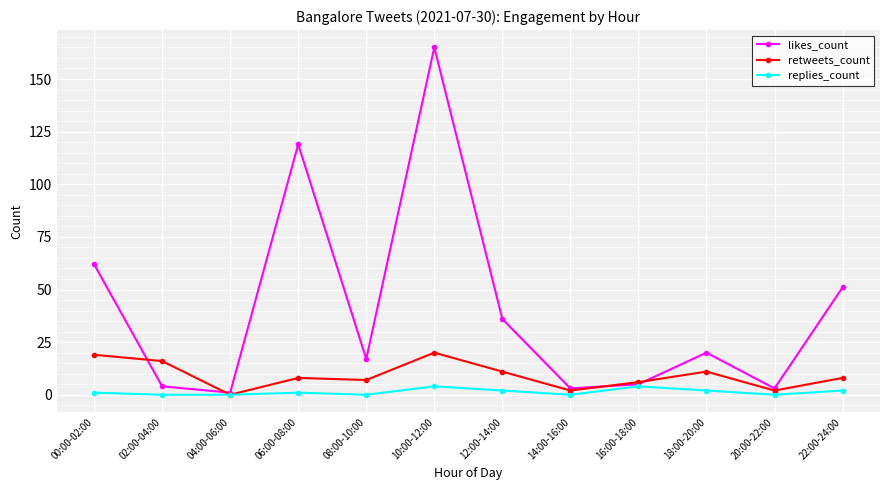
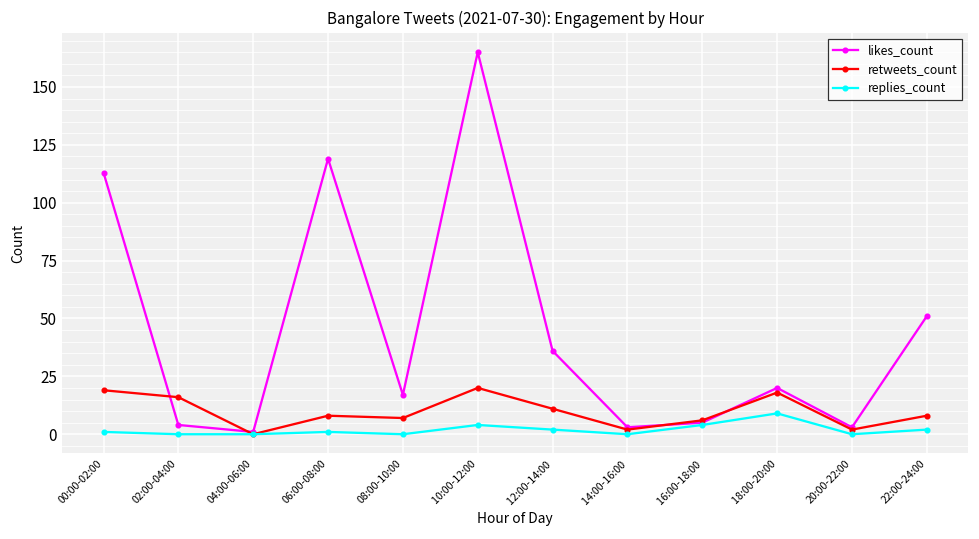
  {
    "likes_count": {
-     "00:00-02:00": 62,
+     "00:00-02:00": 113,
      "02:00-04:00": 4,
      "06:00-08:00": 119,
      "08:00-10:00": 17,
      "10:00-12:00": 165,
      "12:00-14:00": 36,
      "18:00-20:00": 20,
      "22:00-24:00": 51
    },
    "retweets_count": {
      "00:00-02:00": 19,
      "02:00-04:00": 16,
      "06:00-08:00": 8,
      "08:00-10:00": 7,
      "10:00-12:00": 20,
      "12:00-14:00": 11,
-     "18:00-20:00": 11,
+     "18:00-20:00": 18,
      "22:00-24:00": 8
    },
    "replies_count": {
      "00:00-02:00": 1,
      "02:00-04:00": 0,
      "06:00-08:00": 1,
      "08:00-10:00": 0,
      "10:00-12:00": 4,
      "12:00-14:00": 2,
      "14:00-16:00": 0,
-     "18:00-20:00": 2,
+     "18:00-20:00": 9,
      "20:00-22:00": 0,
      "22:00-24:00": 2
    }
  }
